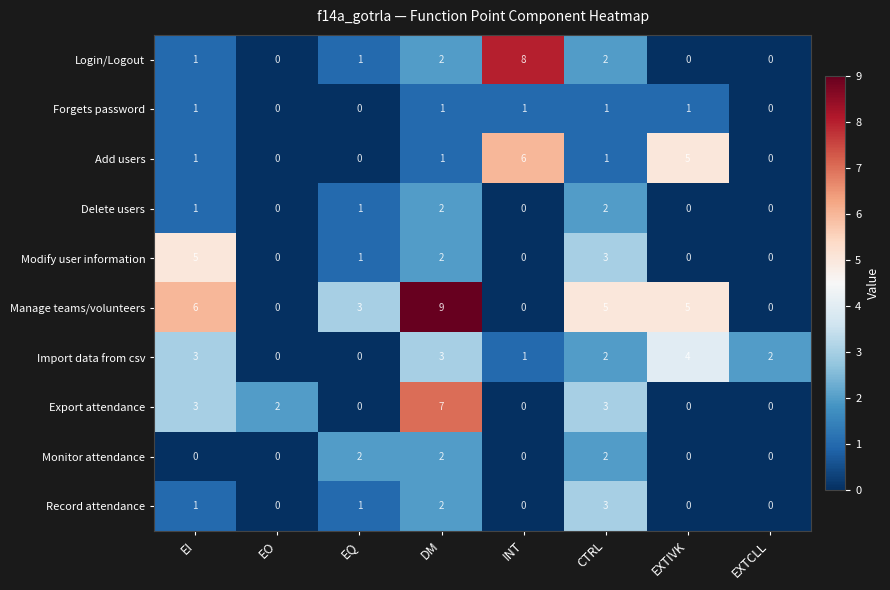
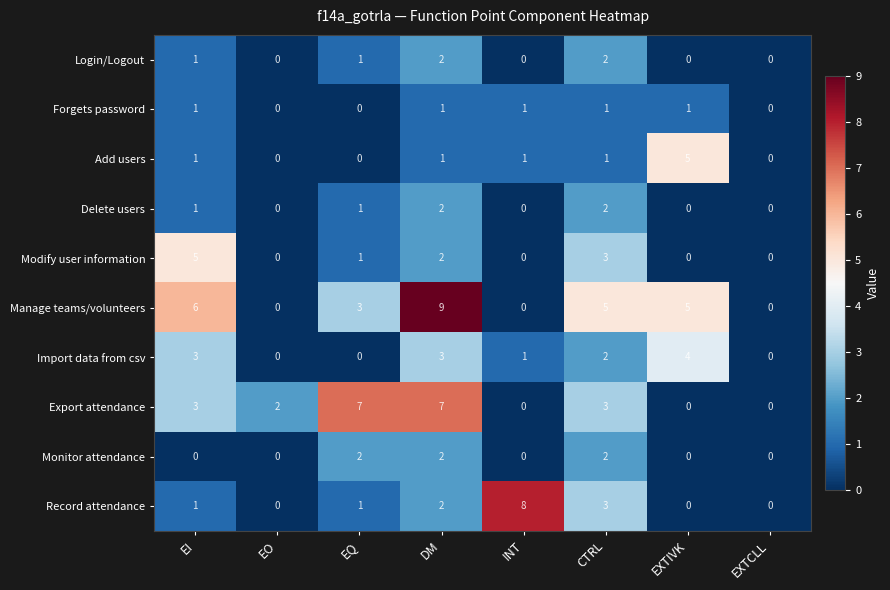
  {
    "Login/Logout": {
      "EI": 1,
      "EO": 0,
      "EQ": 1,
      "DM": 2,
-     "INT": 8,
+     "INT": 0,
      "CTRL": 2,
      "EXTIVK": 0,
      "EXTCLL": 0
    },
    "Forgets password": {
      "EI": 1,
      "EO": 0,
      "EQ": 0,
      "DM": 1,
      "INT": 1,
      "CTRL": 1,
      "EXTIVK": 1,
      "EXTCLL": 0
    },
    "Add users": {
      "EI": 1,
      "EO": 0,
      "EQ": 0,
      "DM": 1,
-     "INT": 6,
+     "INT": 1,
      "CTRL": 1,
      "EXTCLL": 0
    },
    "Delete users": {
      "EI": 1,
      "EO": 0,
      "EQ": 1,
      "DM": 2,
      "INT": 0,
      "CTRL": 2,
      "EXTIVK": 0,
      "EXTCLL": 0
    },
    "Modify user information": {
      "EO": 0,
      "EQ": 1,
      "DM": 2,
      "INT": 0,
      "CTRL": 3,
      "EXTIVK": 0,
      "EXTCLL": 0
    },
    "Manage teams/volunteers": {
      "EI": 6,
      "EO": 0,
      "EQ": 3,
      "DM": 9,
      "INT": 0,
      "EXTCLL": 0
    },
    "Import data from csv": {
      "EI": 3,
      "EO": 0,
      "EQ": 0,
      "DM": 3,
      "INT": 1,
      "CTRL": 2,
-     "EXTCLL": 2
+     "EXTCLL": 0
    },
    "Export attendance": {
      "EI": 3,
      "EO": 2,
-     "EQ": 0,
+     "EQ": 7,
      "DM": 7,
      "INT": 0,
      "CTRL": 3,
      "EXTIVK": 0,
      "EXTCLL": 0
    },
    "Monitor attendance": {
      "EI": 0,
      "EO": 0,
      "EQ": 2,
      "DM": 2,
      "INT": 0,
      "CTRL": 2,
      "EXTIVK": 0,
      "EXTCLL": 0
    },
    "Record attendance": {
      "EI": 1,
      "EO": 0,
      "EQ": 1,
      "DM": 2,
-     "INT": 0,
+     "INT": 8,
      "CTRL": 3,
      "EXTIVK": 0,
      "EXTCLL": 0
    }
  }
